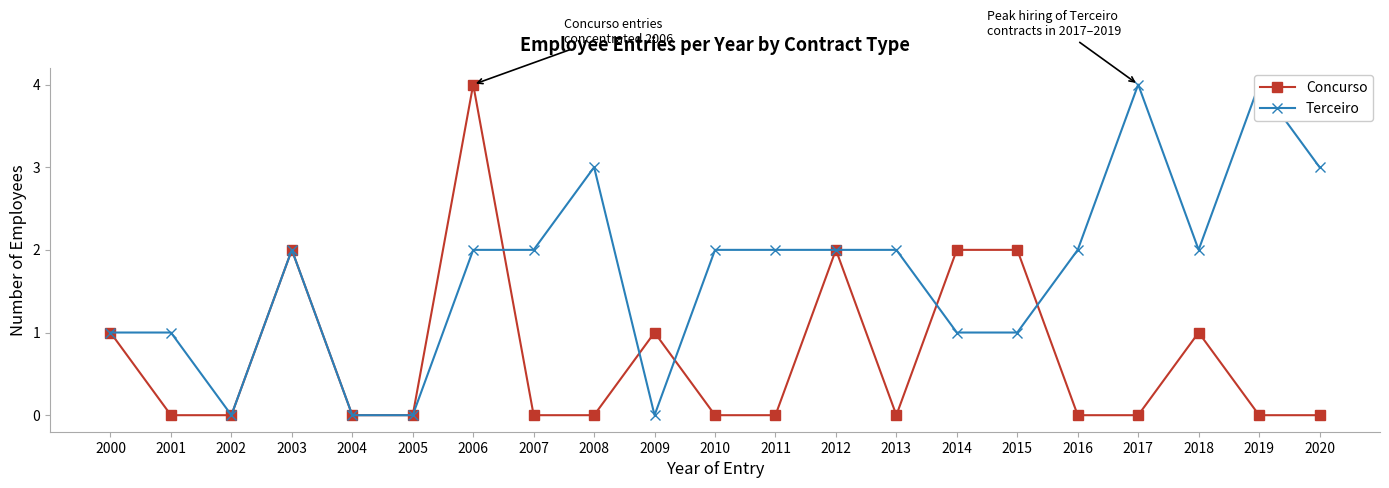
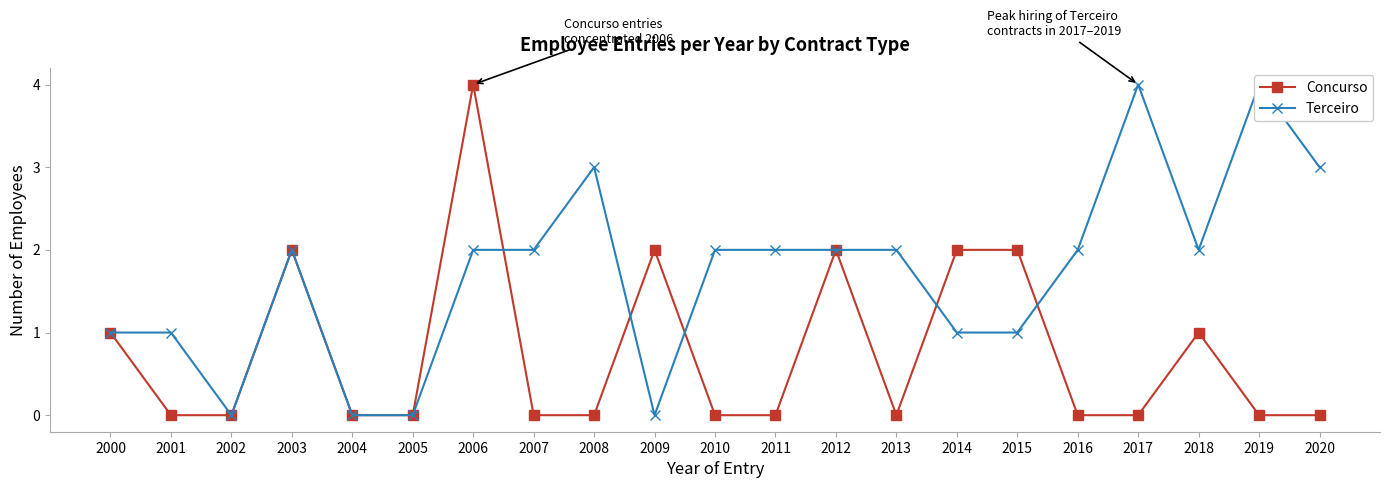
  {
    "Concurso": {
      "2001": 0,
      "2007": 0,
      "2008": 0,
-     "2009": 1,
+     "2009": 2,
      "2010": 0,
      "2011": 0,
      "2013": 0,
      "2014": 2,
      "2015": 2,
      "2016": 0,
      "2017": 0,
      "2018": 1,
      "2019": 0,
      "2020": 0
    },
    "Terceiro": {
      "2001": 1,
      "2006": 2,
      "2007": 2,
      "2008": 3,
      "2009": 0,
      "2010": 2,
      "2011": 2,
      "2013": 2,
      "2014": 1,
      "2015": 1,
      "2016": 2,
      "2018": 2,
      "2020": 3
    }
  }
